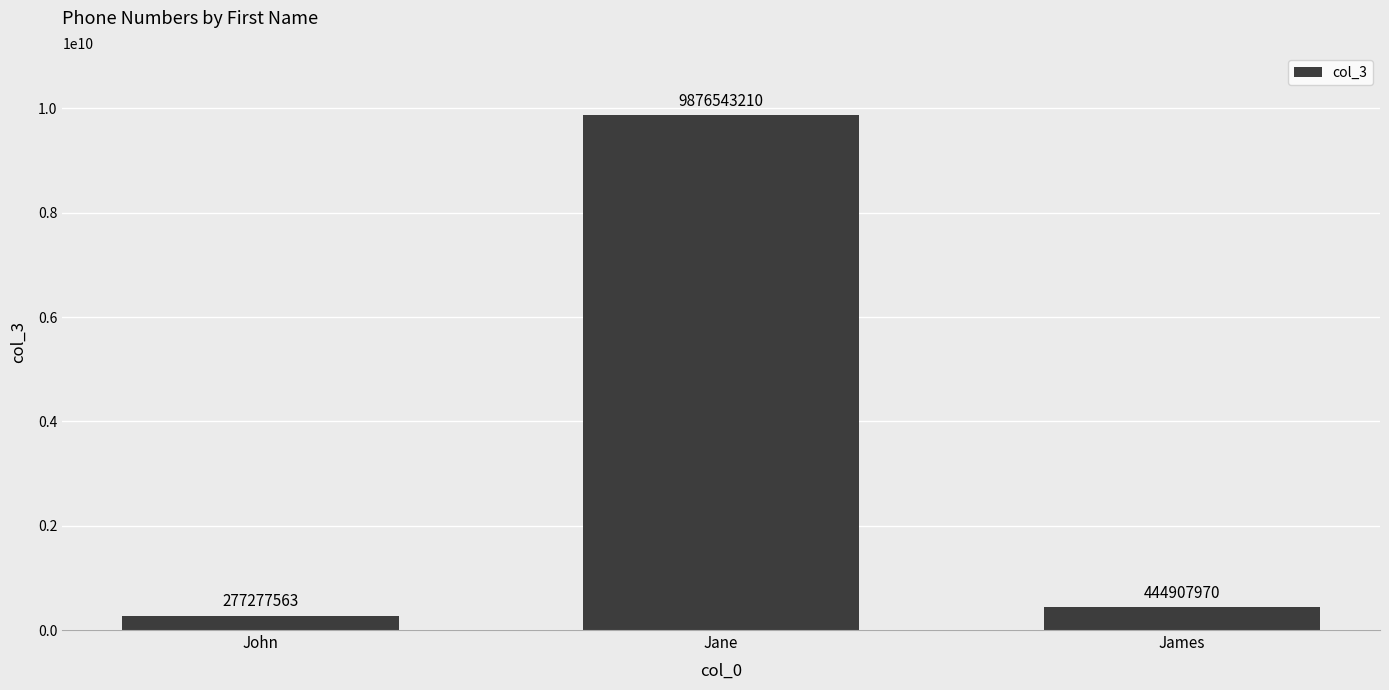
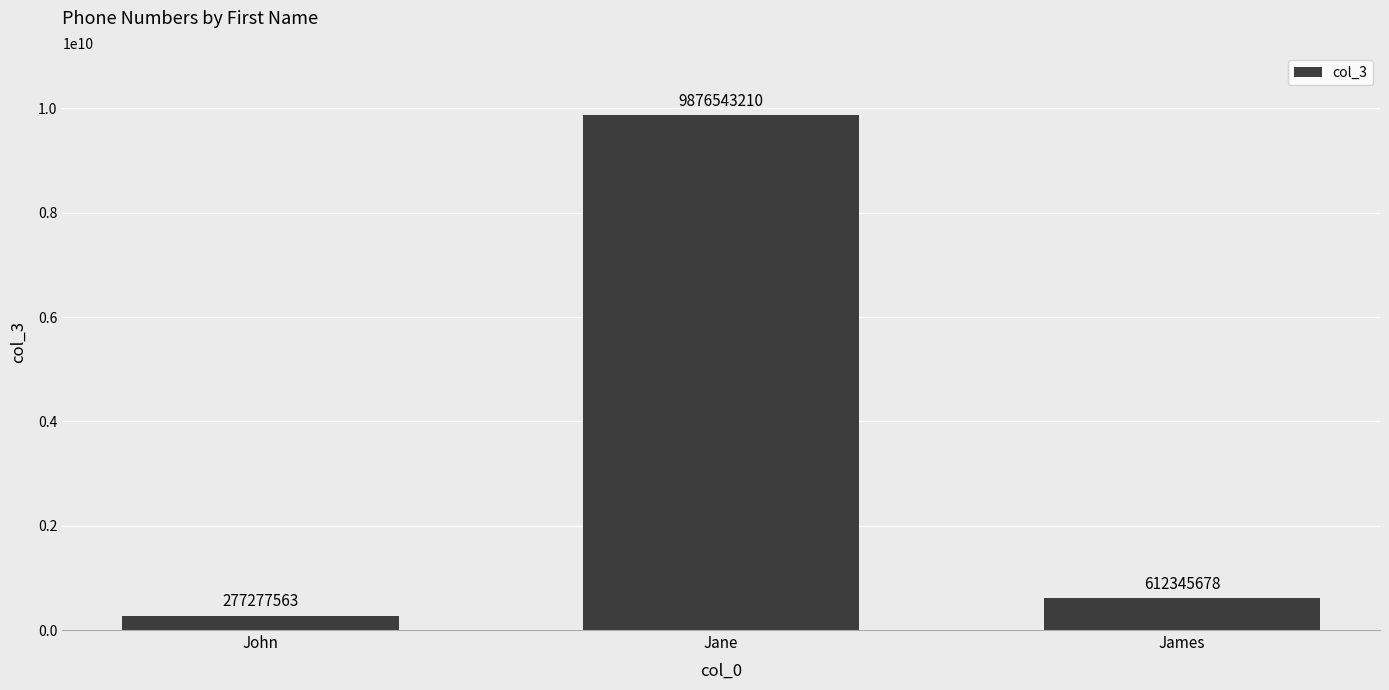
  {
    "John": 277277563,
    "Jane": 9876543210,
-   "James": 444907970
+   "James": 612345678
  }
